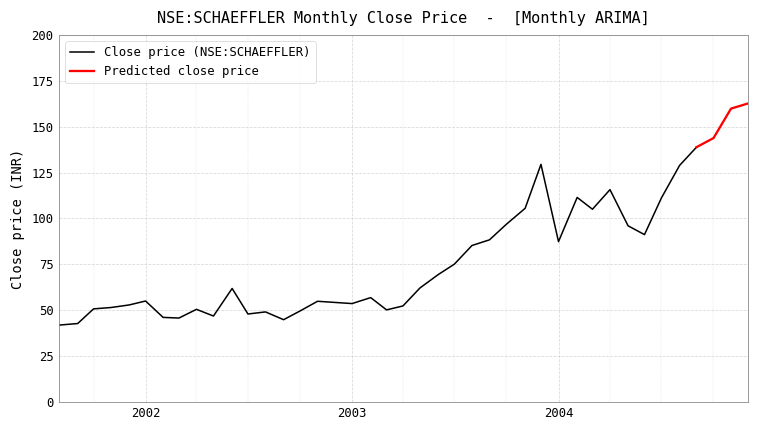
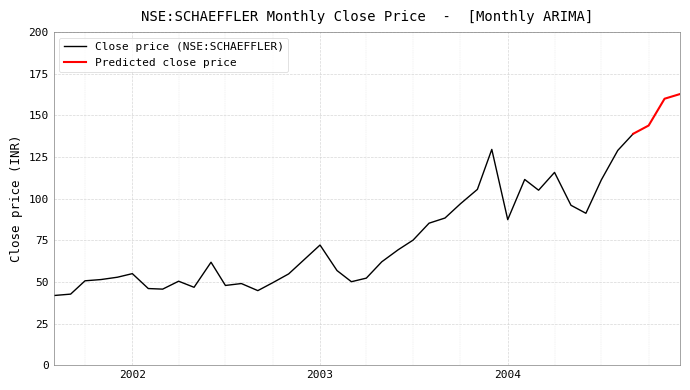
  {
    "Close price (NSE:SCHAEFFLER)": {
      "2002": 55,
-     "2003": 54,
+     "2003": 72,
      "2004": 87
    }
  }
